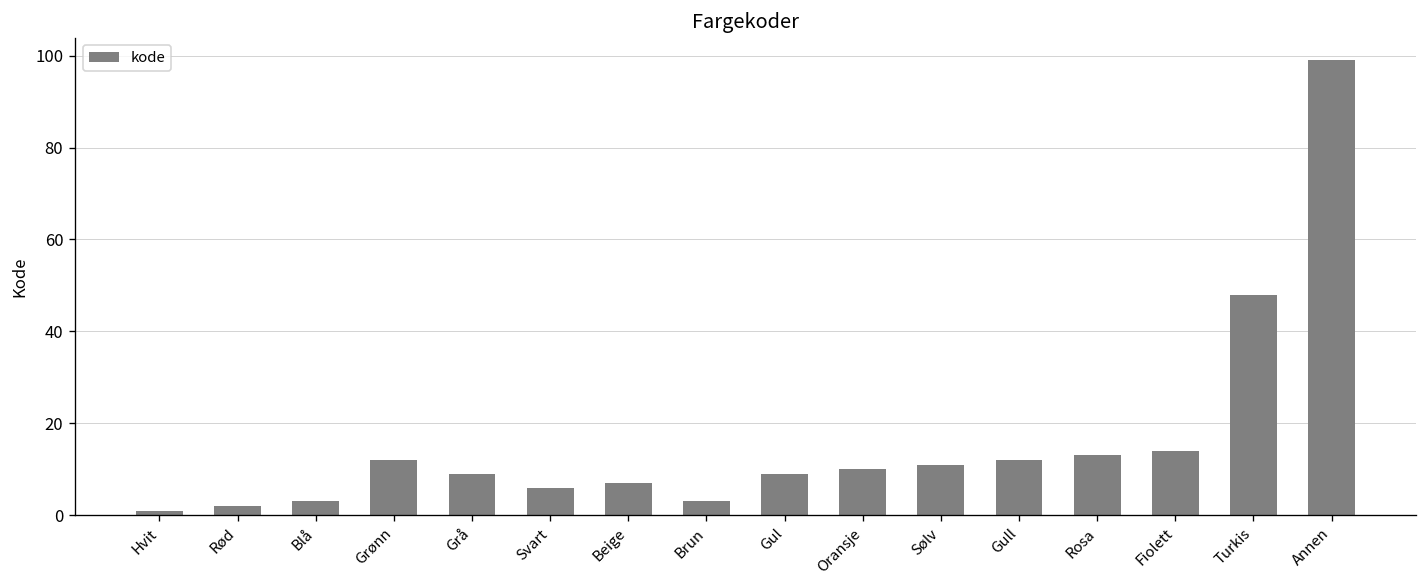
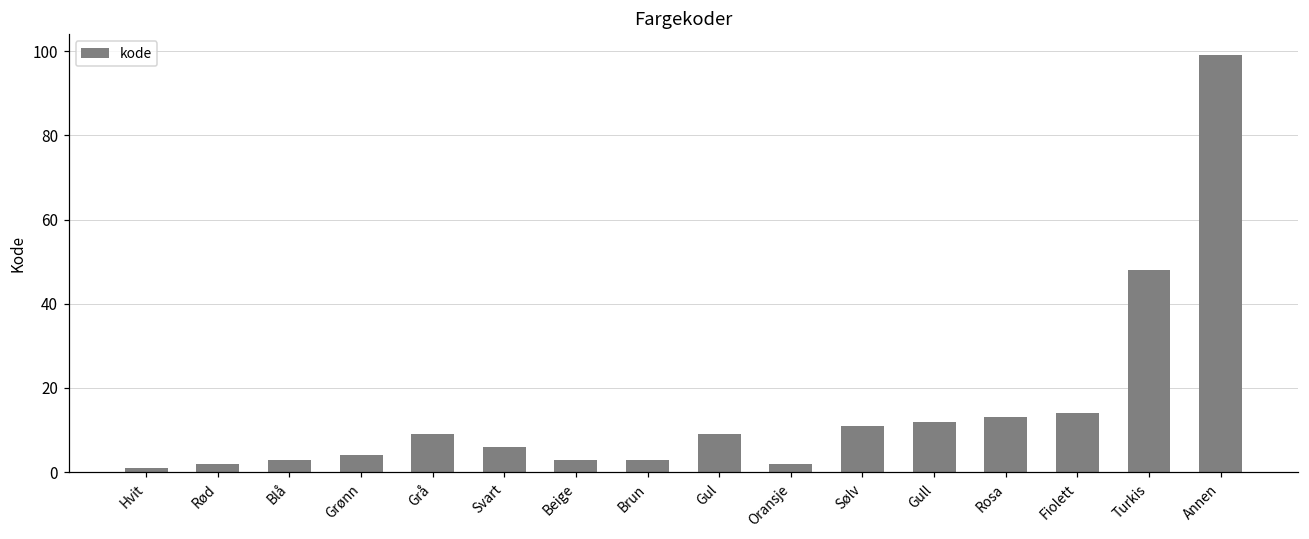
  {
    "Hvit": 1,
    "Rød": 2,
    "Blå": 3,
-   "Grønn": 12,
+   "Grønn": 4,
    "Grå": 9,
    "Svart": 6,
-   "Beige": 7,
+   "Beige": 3,
    "Brun": 3,
    "Gul": 9,
-   "Oransje": 10,
+   "Oransje": 2,
    "Sølv": 11,
    "Gull": 12,
    "Rosa": 13,
    "Fiolett": 14,
    "Turkis": 48,
    "Annen": 99
  }
